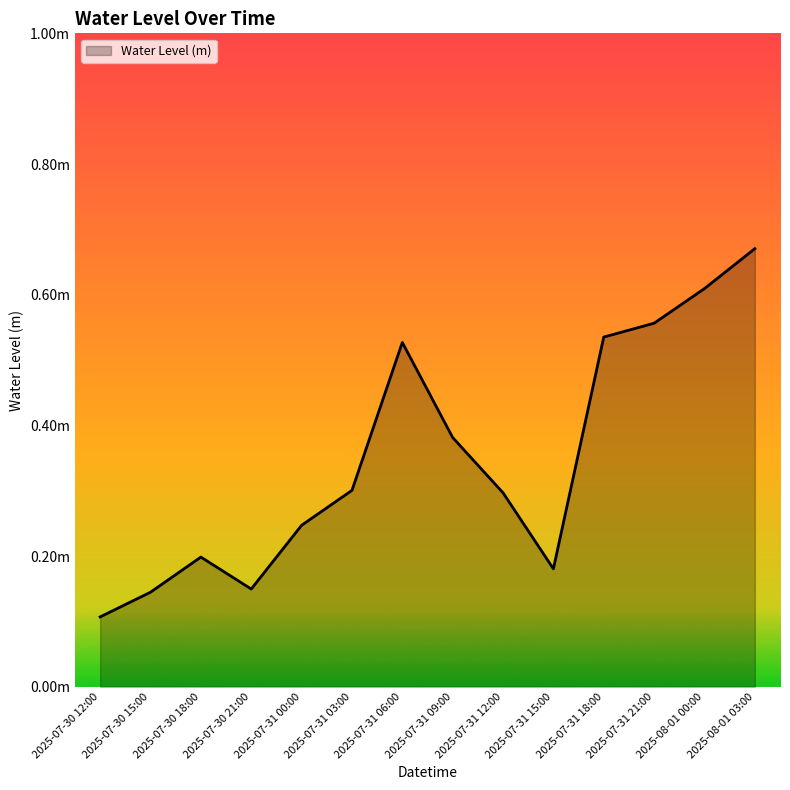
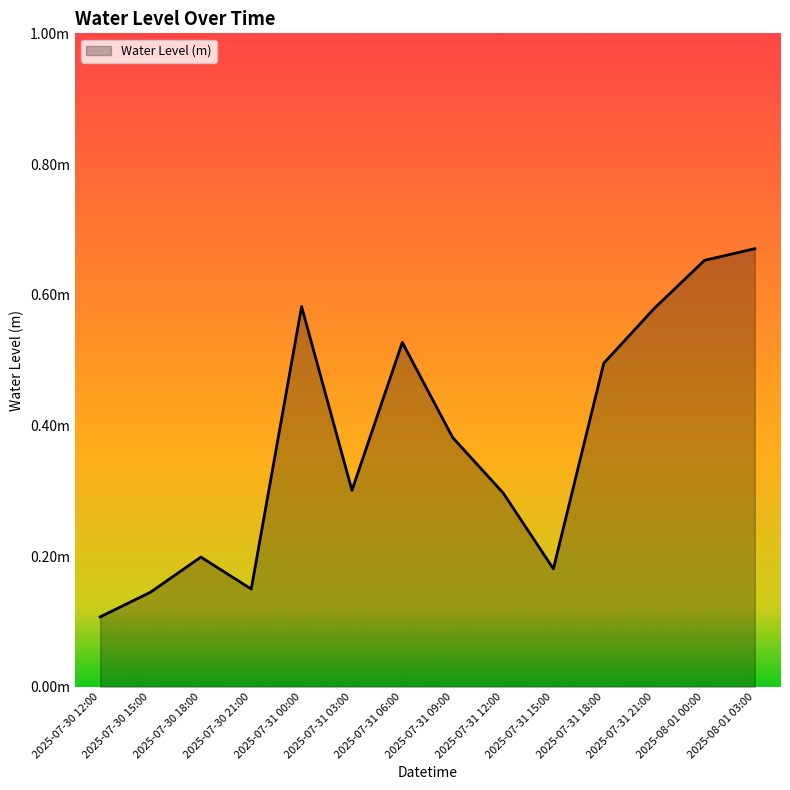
  {
    "2025-07-30 12:00": "0.11m",
    "2025-07-30 15:00": "0.14m",
    "2025-07-30 18:00": "0.20m",
    "2025-07-30 21:00": "0.15m",
-   "2025-07-31 00:00": "0.25m",
+   "2025-07-31 00:00": "0.58m",
    "2025-07-31 03:00": "0.30m",
    "2025-07-31 06:00": "0.53m",
    "2025-07-31 09:00": "0.38m",
    "2025-07-31 12:00": "0.30m",
    "2025-07-31 15:00": "0.18m",
-   "2025-07-31 18:00": "0.54m",
-   "2025-07-31 21:00": "0.56m",
-   "2025-08-01 00:00": "0.61m",
+   "2025-07-31 18:00": "0.50m",
+   "2025-07-31 21:00": "0.58m",
+   "2025-08-01 00:00": "0.65m",
    "2025-08-01 03:00": "0.67m"
  }
